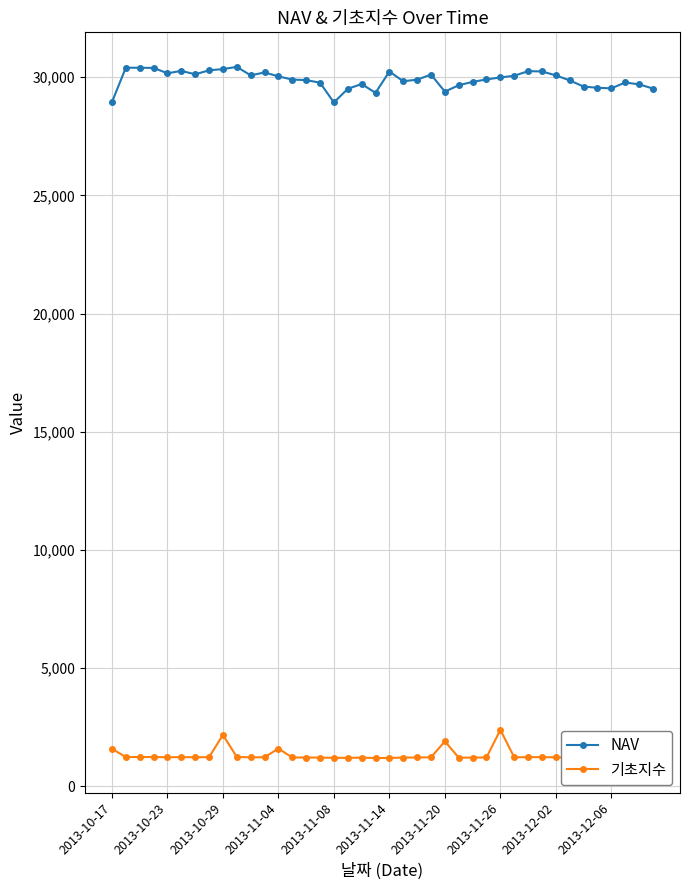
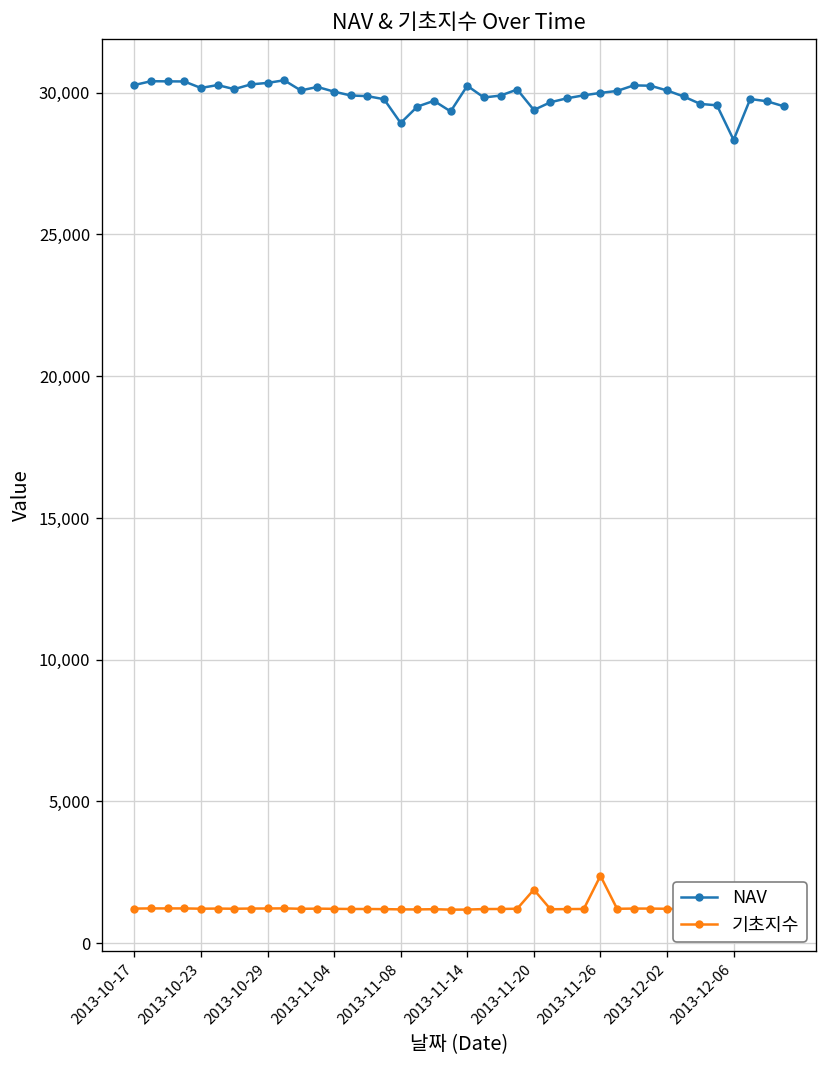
  {
    "NAV": {
-     "2013-10-17": "28,900",
+     "2013-10-17": "30,300",
      "2013-10-23": "30,200",
      "2013-10-29": "30,300",
      "2013-11-04": "30,000",
      "2013-11-08": "28,900",
      "2013-11-14": "30,200",
      "2013-11-20": "29,400",
      "2013-11-26": "30,000",
      "2013-12-02": "30,100",
-     "2013-12-06": "29,500"
+     "2013-12-06": "28,300"
    },
    "기초지수": {
-     "2013-10-17": "1,600",
+     "2013-10-17": "1,200",
      "2013-10-23": "1,200",
-     "2013-10-29": "2,200",
-     "2013-11-04": "1,600",
+     "2013-10-29": "1,200",
+     "2013-11-04": "1,200",
      "2013-11-08": "1,200",
      "2013-11-14": "1,200",
      "2013-11-20": "1,900",
      "2013-11-26": "2,400",
      "2013-12-02": "1,200"
    }
  }
